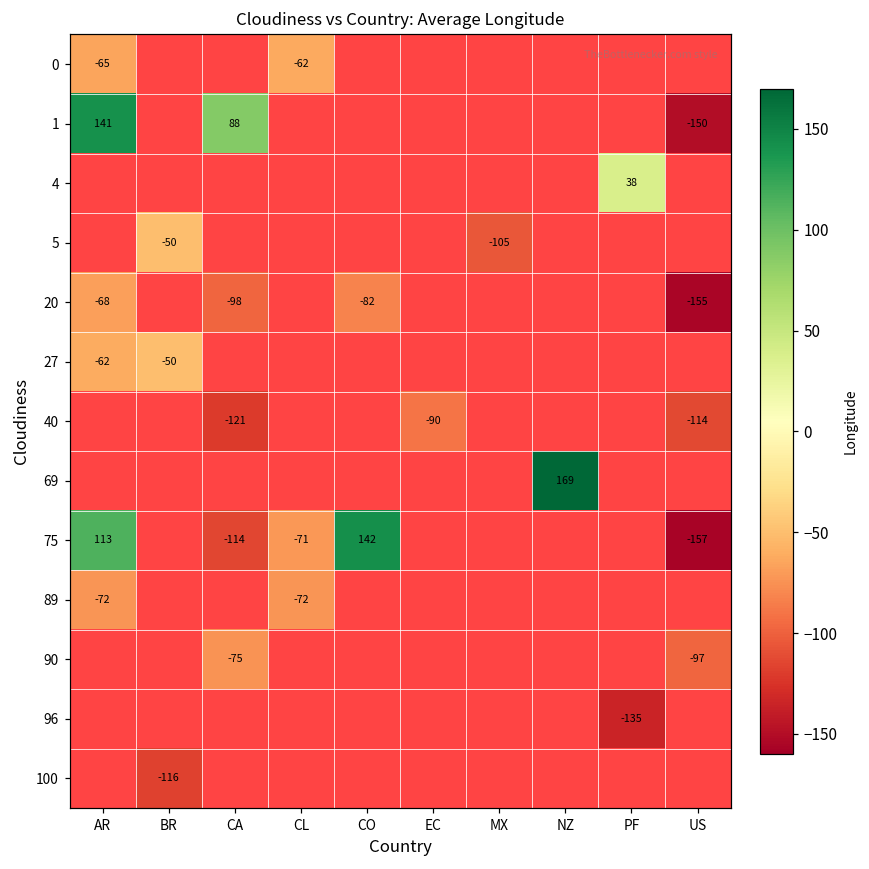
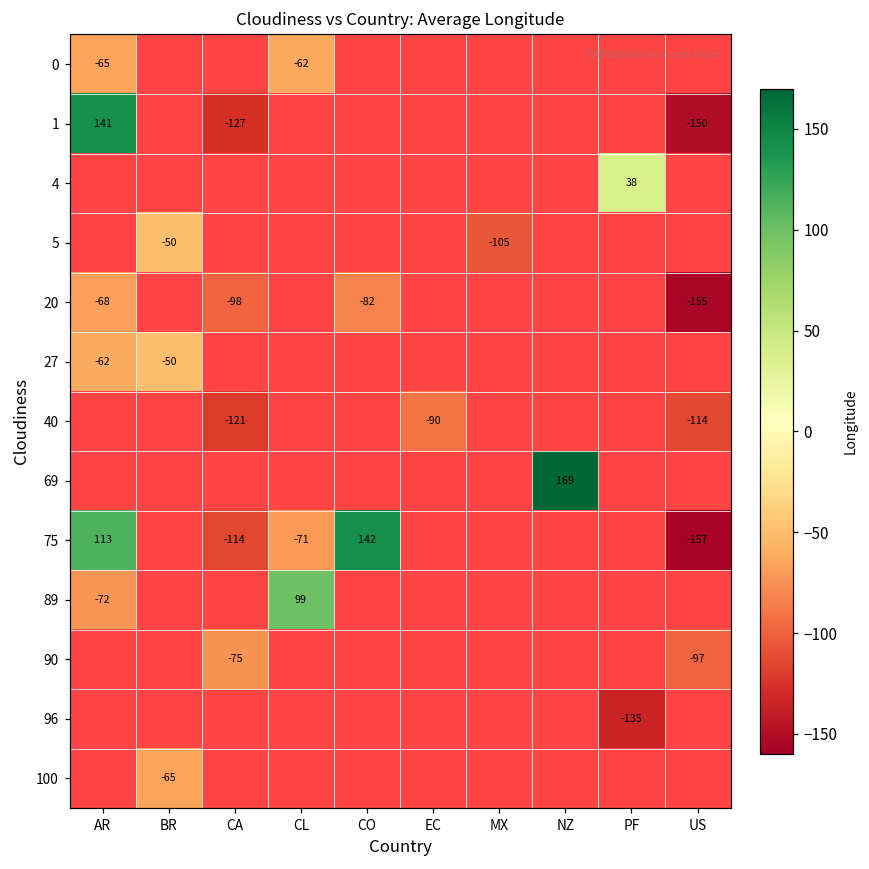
  {
    "0": {
      "AR": -65,
      "CL": -62
    },
    "1": {
      "AR": 141,
-     "CA": 88,
+     "CA": -127,
      "US": -150
    },
    "4": {
      "PF": 38
    },
    "5": {
      "BR": -50,
      "MX": -105
    },
    "20": {
      "AR": -68,
      "CA": -98,
      "CO": -82,
      "US": -155
    },
    "27": {
      "AR": -62,
      "BR": -50
    },
    "40": {
      "CA": -121,
      "EC": -90,
      "US": -114
    },
    "69": {
      "NZ": 169
    },
    "75": {
      "AR": 113,
      "CA": -114,
      "CL": -71,
      "CO": 142,
      "US": -157
    },
    "89": {
      "AR": -72,
-     "CL": -72
+     "CL": 99
    },
    "90": {
      "CA": -75,
      "US": -97
    },
    "96": {
      "PF": -135
    },
    "100": {
-     "BR": -116
+     "BR": -65
    }
  }
